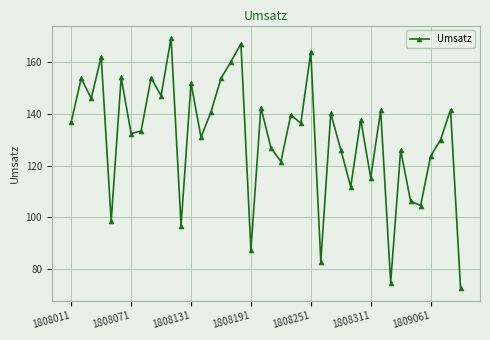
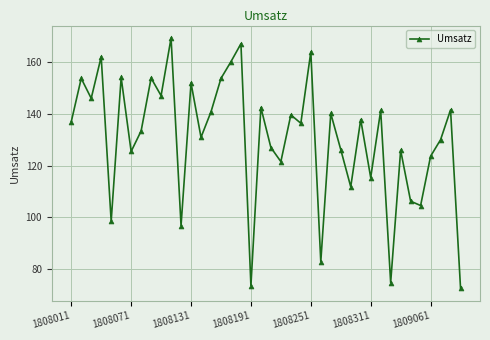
  {
    "1808011": 137,
-   "1808071": 132,
+   "1808071": 125,
    "1808131": 152,
-   "1808191": 87,
+   "1808191": 74,
    "1808251": 164,
    "1808311": 115,
    "1809061": 124
  }
